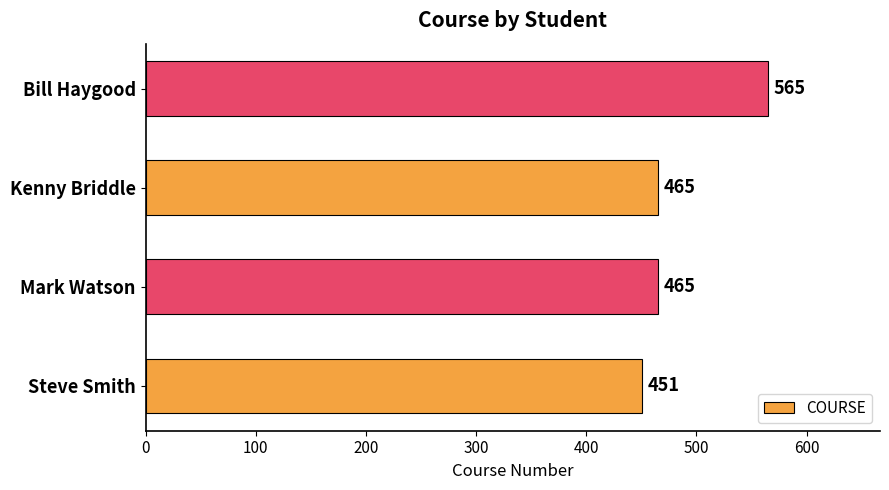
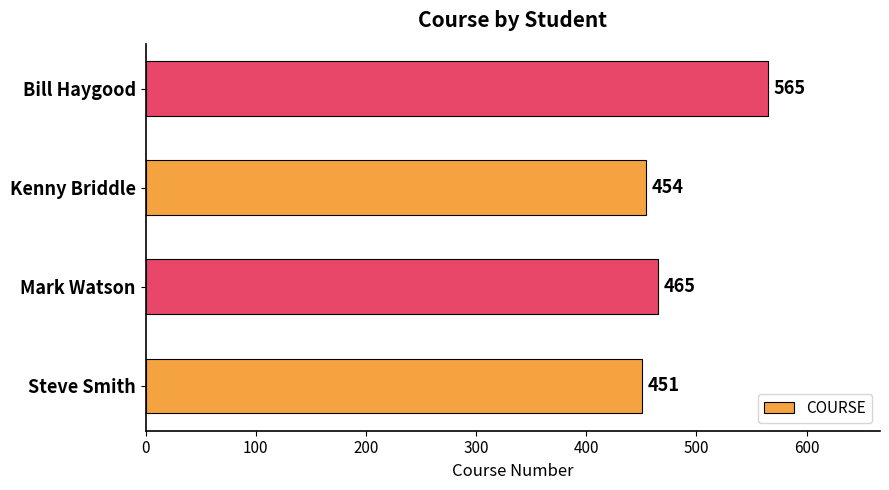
  {
    "Bill Haygood": 565,
-   "Kenny Briddle": 465,
+   "Kenny Briddle": 454,
    "Mark Watson": 465,
    "Steve Smith": 451
  }
